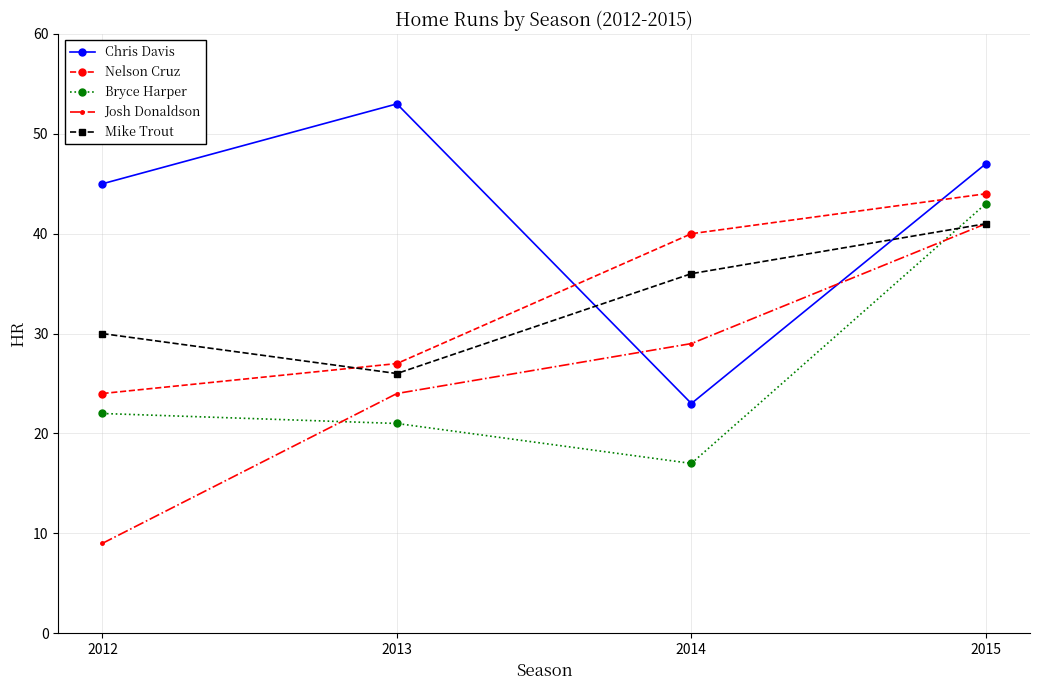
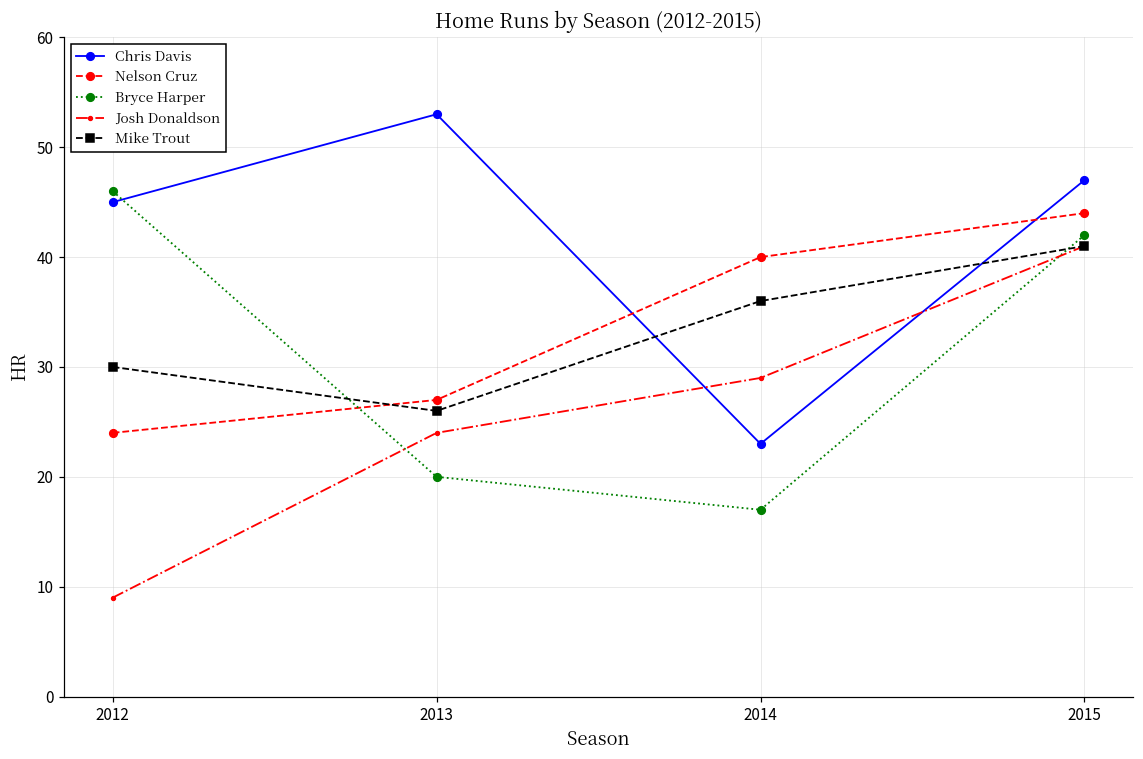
  {
    "Chris Davis": {
      "2012": 45,
      "2013": 53,
      "2014": 23,
      "2015": 47
    },
    "Bryce Harper": {
-     "2012": 22,
-     "2013": 21,
+     "2012": 46,
+     "2013": 20,
      "2014": 17,
-     "2015": 43
+     "2015": 42
    },
    "Mike Trout": {
      "2012": 30,
      "2013": 26,
      "2014": 36
    }
  }
